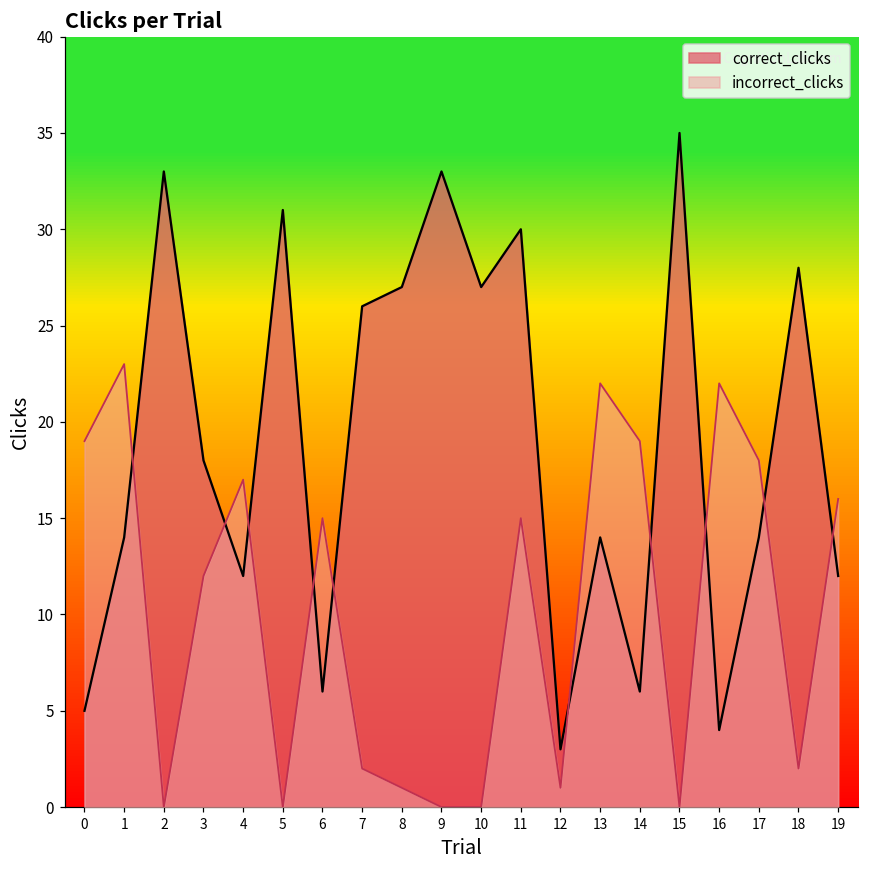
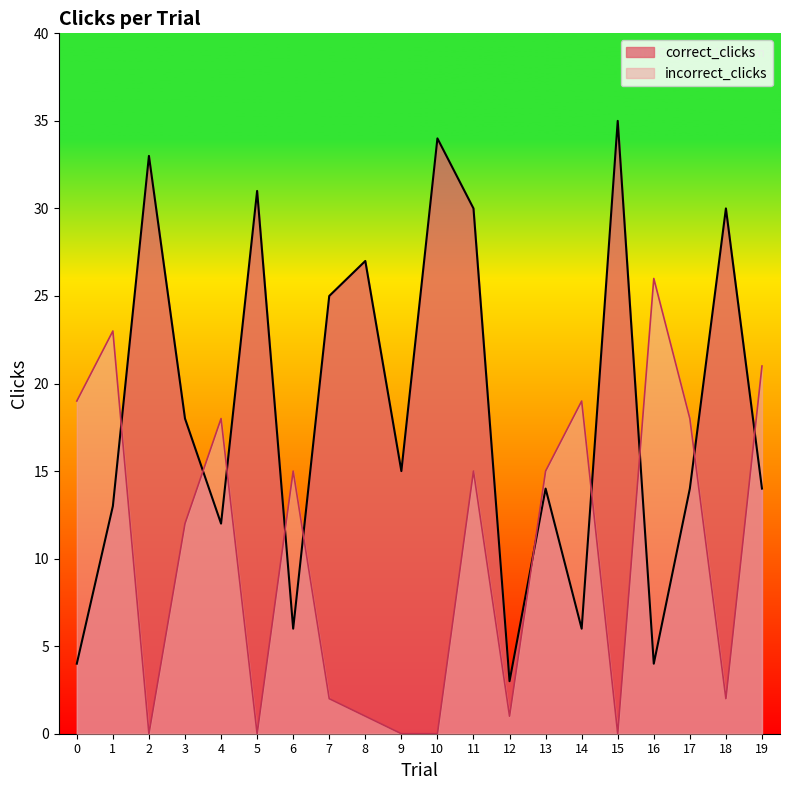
  {
    "correct_clicks": {
-     "0": 5,
-     "1": 14,
+     "0": 4,
+     "1": 13,
      "2": 33,
      "3": 18,
      "4": 12,
      "5": 31,
      "6": 6,
-     "7": 26,
+     "7": 25,
      "8": 27,
-     "9": 33,
-     "10": 27,
+     "9": 15,
+     "10": 34,
      "11": 30,
      "12": 3,
      "13": 14,
      "14": 6,
      "15": 35,
      "16": 4,
      "17": 14,
-     "18": 28,
-     "19": 12
+     "18": 30,
+     "19": 14
    },
    "incorrect_clicks": {
      "0": 19,
      "1": 23,
      "2": 0,
      "3": 12,
-     "4": 17,
+     "4": 18,
      "5": 0,
      "6": 15,
      "7": 2,
      "8": 1,
      "9": 0,
      "10": 0,
      "11": 15,
      "12": 1,
-     "13": 22,
+     "13": 15,
      "14": 19,
      "15": 0,
-     "16": 22,
+     "16": 26,
      "17": 18,
      "18": 2,
-     "19": 16
+     "19": 21
    }
  }
